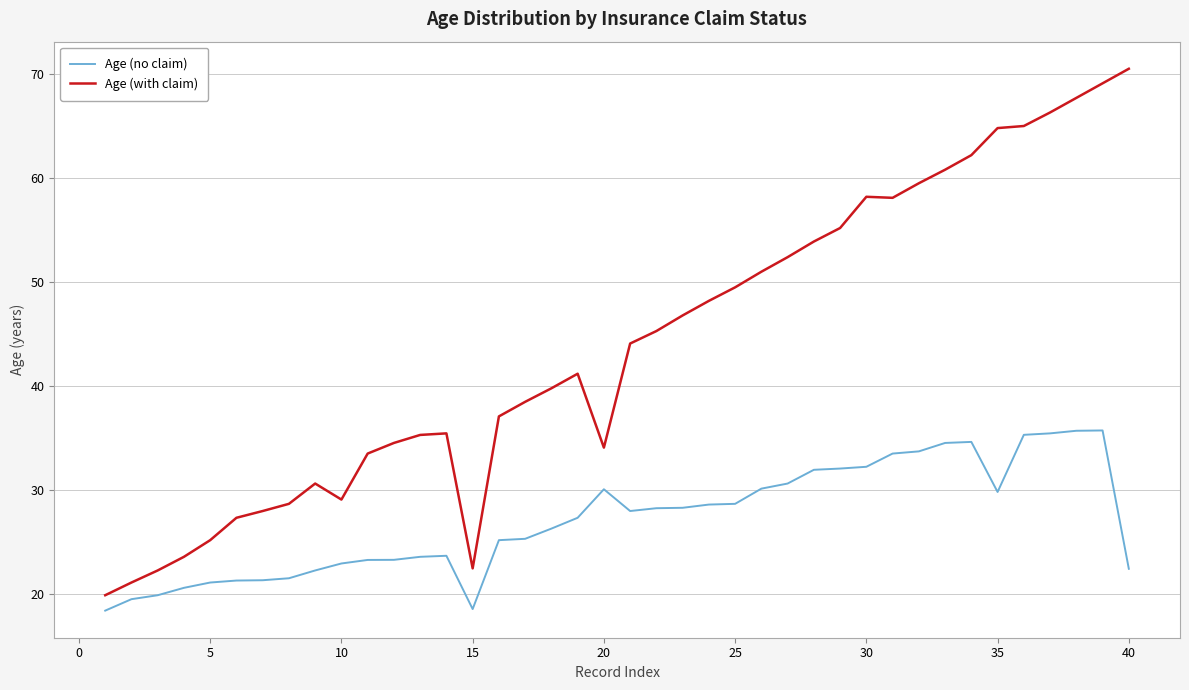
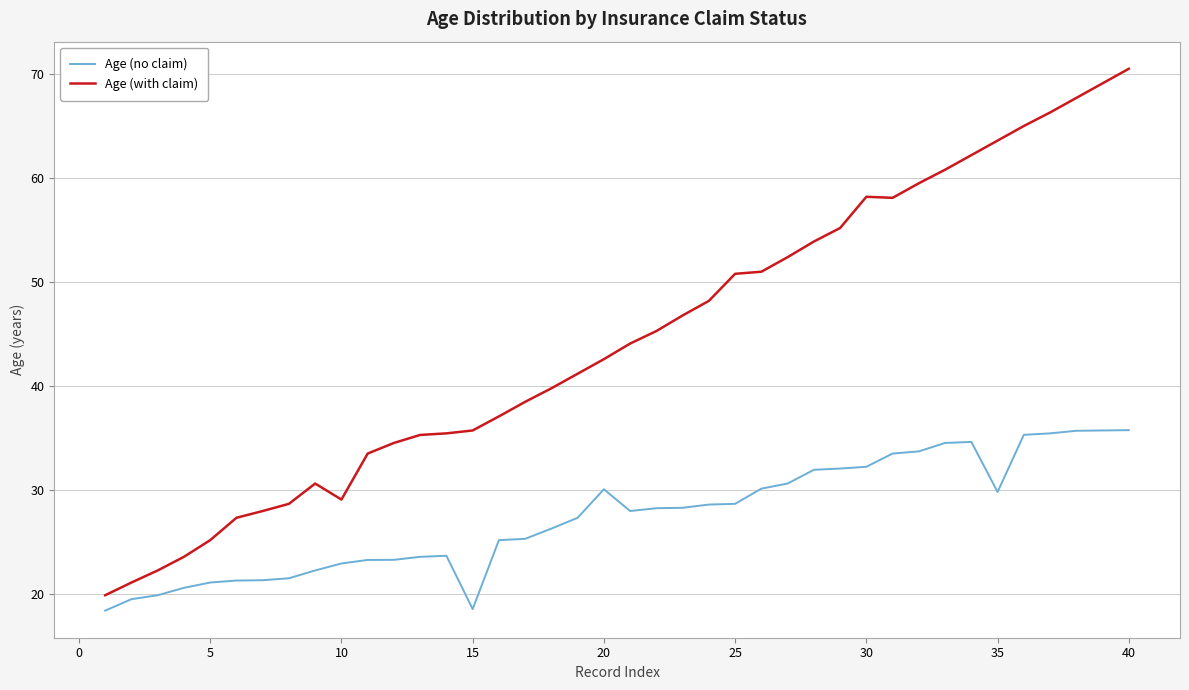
  {
    "Age (no claim)": {
      "5": 21.1,
      "10": 23.0,
      "15": 18.6,
      "20": 30.1,
      "25": 28.7,
      "30": 32.3,
      "35": 29.8,
-     "40": 22.5
+     "40": 35.8
    },
    "Age (with claim)": {
      "5": 25.2,
      "10": 29.1,
-     "15": 22.5,
-     "20": 34.1,
-     "25": 49.5,
+     "15": 35.8,
+     "20": 42.6,
+     "25": 50.8,
      "30": 58.2,
-     "35": 64.8,
+     "35": 63.6,
      "40": 70.5
    }
  }
